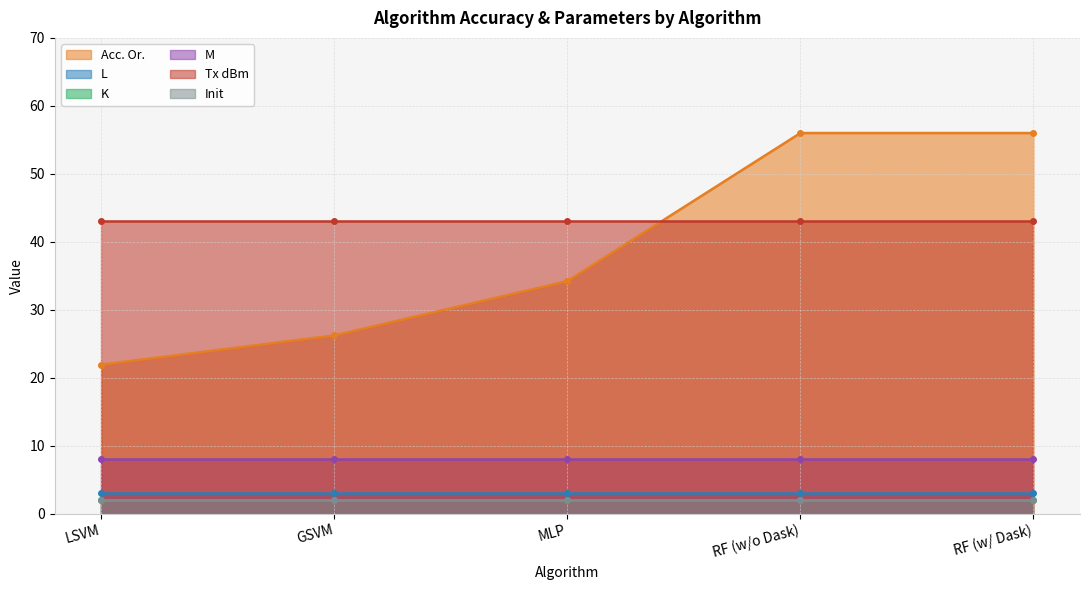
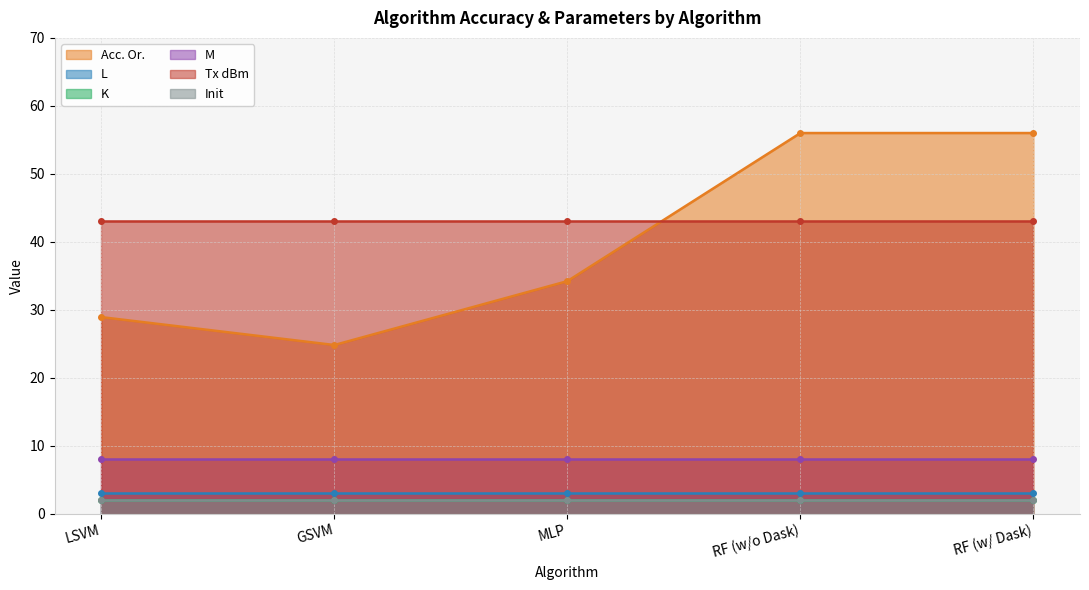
  {
    "Acc. Or.": {
-     "LSVM": 22,
-     "GSVM": 26,
+     "LSVM": 29,
+     "GSVM": 25,
      "MLP": 34,
      "RF (w/o Dask)": 56,
      "RF (w/ Dask)": 56
    },
    "L": {
      "LSVM": 3,
      "GSVM": 3,
      "MLP": 3,
      "RF (w/o Dask)": 3,
      "RF (w/ Dask)": 3
    },
    "Init": {
      "LSVM": 2,
      "GSVM": 2,
      "MLP": 2,
      "RF (w/o Dask)": 2,
      "RF (w/ Dask)": 2
    },
    "M": {
      "LSVM": 8,
      "GSVM": 8,
      "MLP": 8,
      "RF (w/o Dask)": 8,
      "RF (w/ Dask)": 8
    },
    "Tx dBm": {
      "LSVM": 43,
      "GSVM": 43,
      "MLP": 43,
      "RF (w/o Dask)": 43,
      "RF (w/ Dask)": 43
    }
  }
